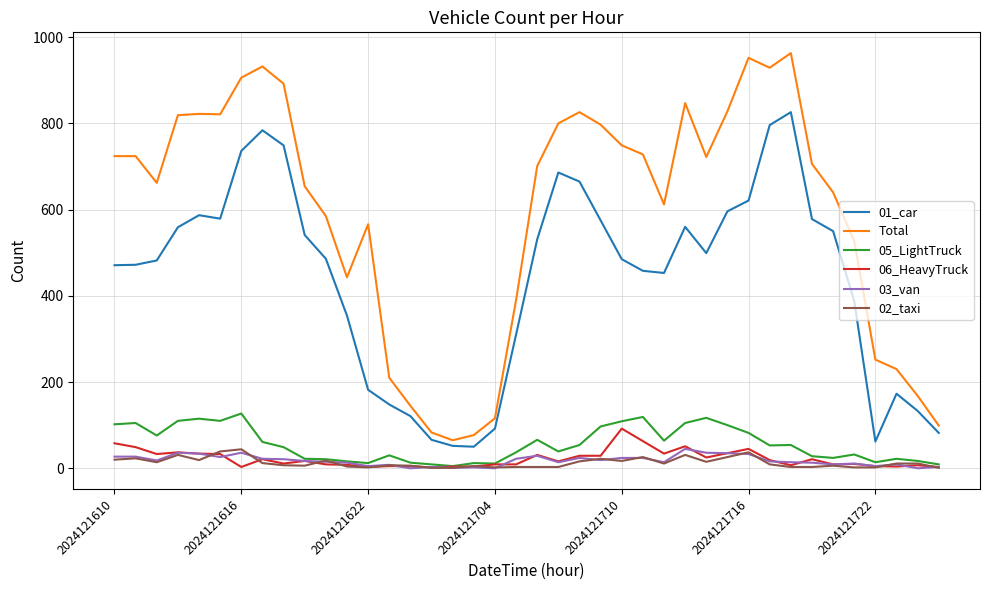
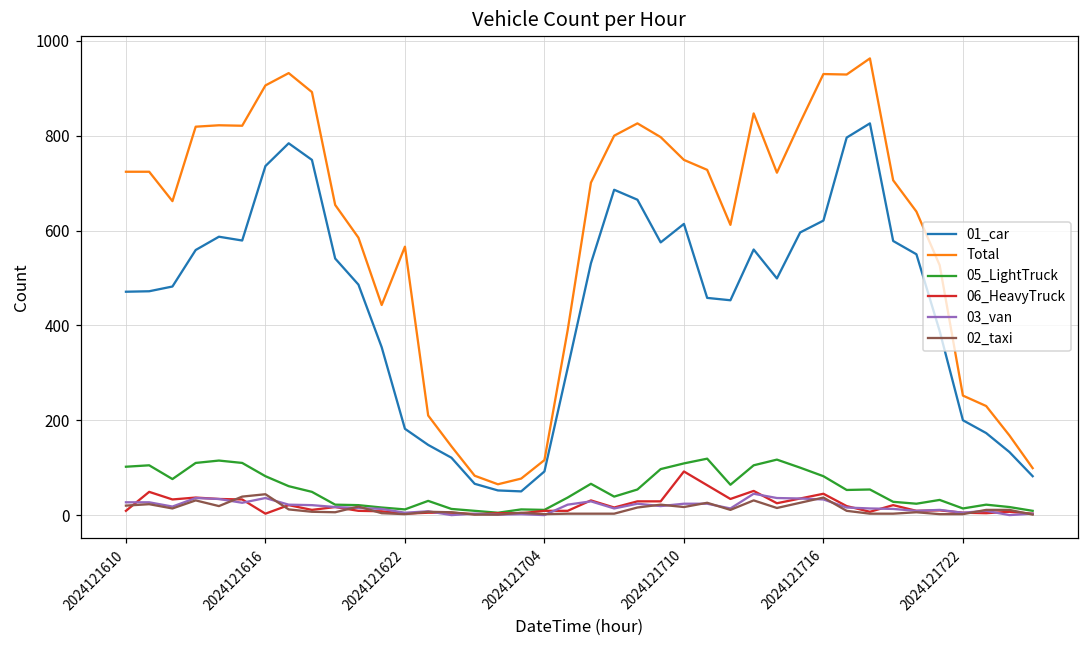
  {
    "01_car": {
      "2024121610": 470,
      "2024121616": 740,
      "2024121622": 180,
      "2024121704": 90,
-     "2024121710": 490,
+     "2024121710": 610,
      "2024121716": 620,
-     "2024121722": 60
+     "2024121722": 200
    },
    "Total": {
      "2024121610": 720,
      "2024121616": 910,
      "2024121622": 570,
      "2024121704": 120,
      "2024121710": 750,
-     "2024121716": 950,
+     "2024121716": 930,
      "2024121722": 250
    },
    "05_LightTruck": {
      "2024121610": 100,
-     "2024121616": 130,
+     "2024121616": 80,
      "2024121622": 10,
      "2024121710": 110,
      "2024121716": 80,
      "2024121722": 10
    },
    "06_HeavyTruck": {
-     "2024121610": 60,
+     "2024121610": 10,
      "2024121616": 0,
      "2024121710": 90,
      "2024121716": 50
    },
    "03_van": {
      "2024121610": 30,
      "2024121616": 40,
      "2024121710": 20
    },
    "02_taxi": {
      "2024121610": 20,
      "2024121616": 40,
      "2024121710": 20
    }
  }
